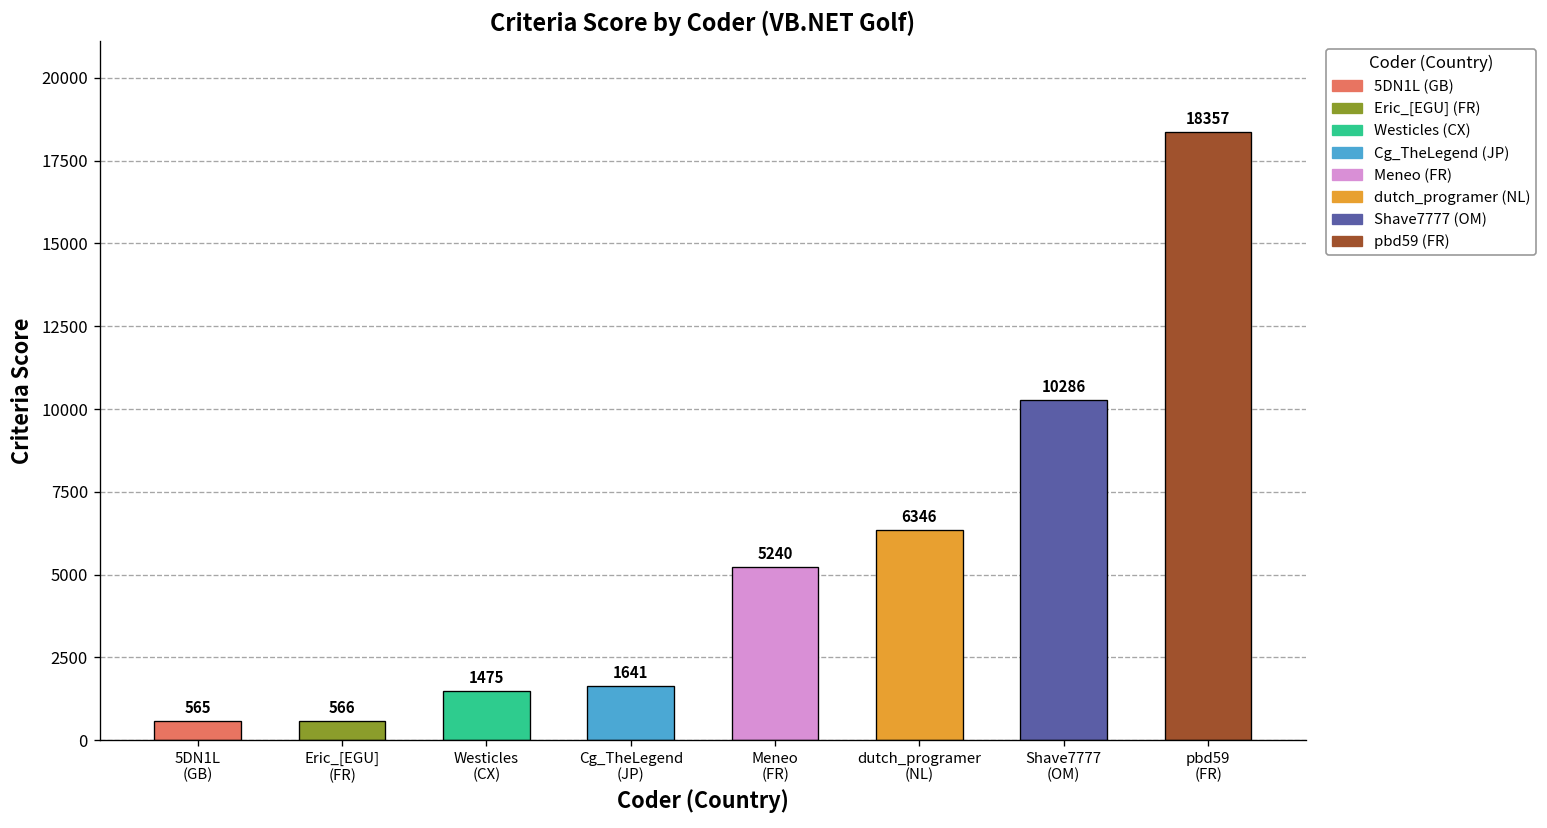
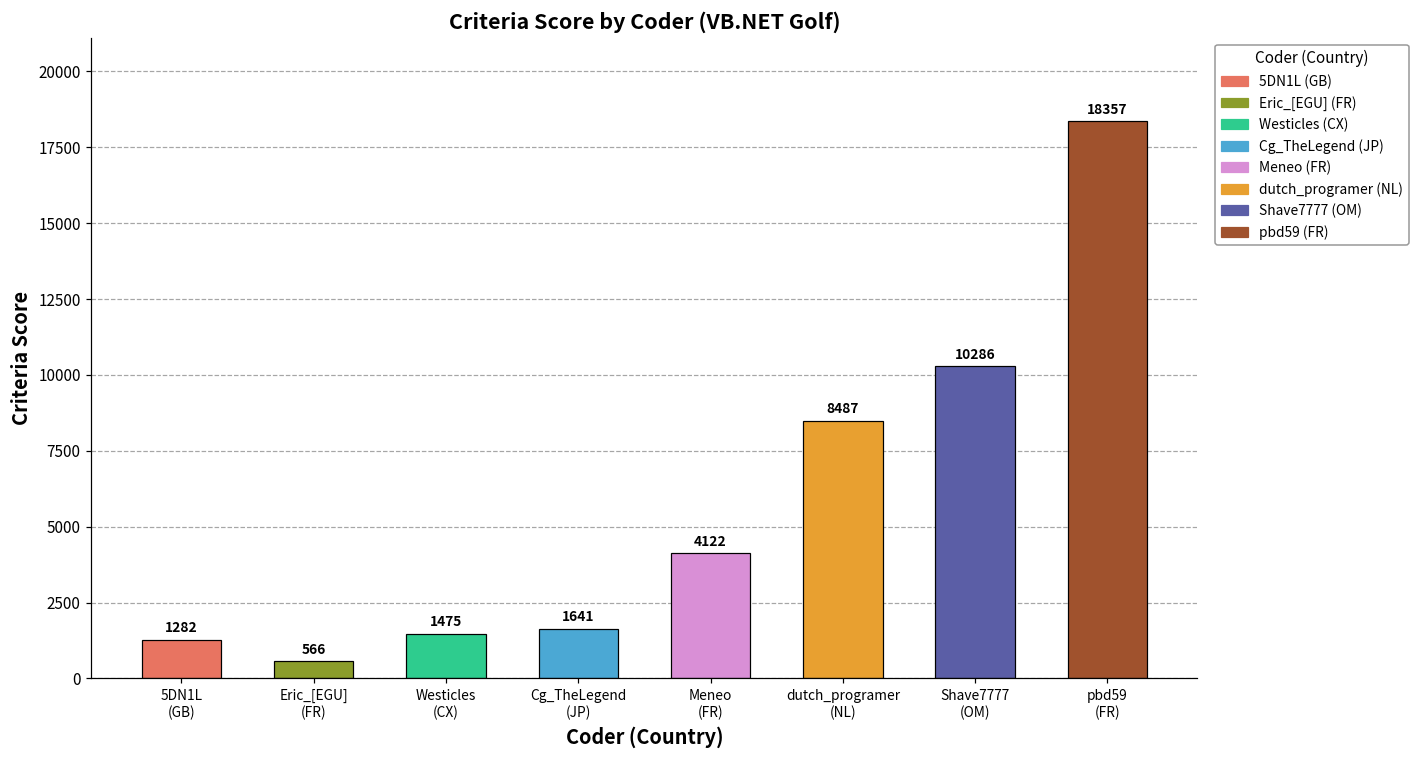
  {
-   "5DN1L (GB)": 565,
+   "5DN1L (GB)": 1282,
    "Eric_[EGU] (FR)": 566,
    "Westicles (CX)": 1475,
    "Cg_TheLegend (JP)": 1641,
-   "Meneo (FR)": 5240,
-   "dutch_programer (NL)": 6346,
+   "Meneo (FR)": 4122,
+   "dutch_programer (NL)": 8487,
    "Shave7777 (OM)": 10286,
    "pbd59 (FR)": 18357
  }
